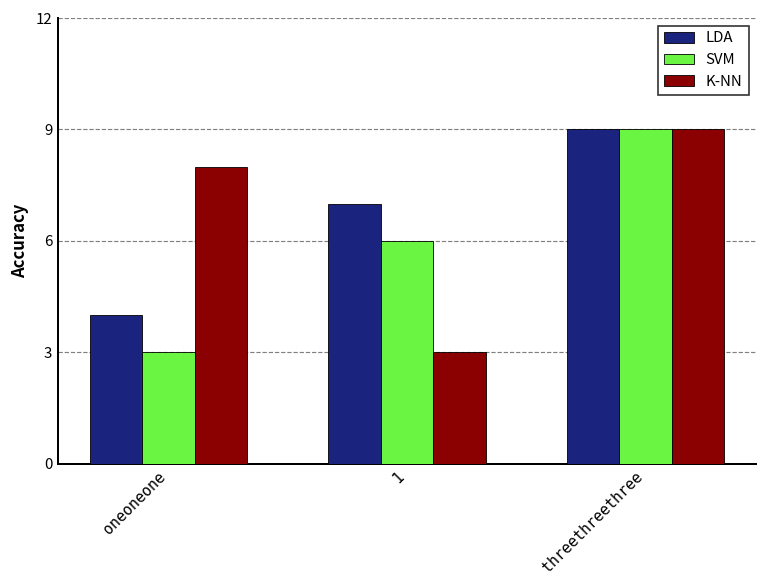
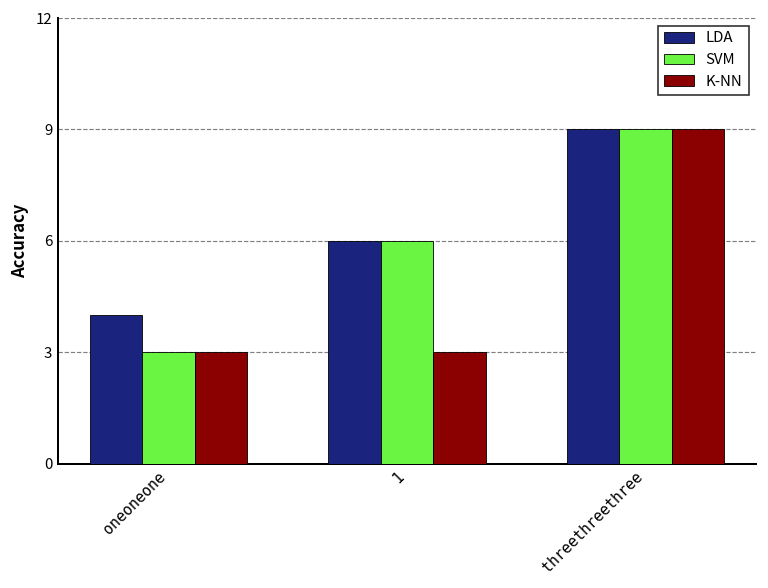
  {
    "LDA": {
      "oneoneone": 4,
-     "1": 7,
+     "1": 6,
      "threethreethree": 9
    },
    "SVM": {
      "oneoneone": 3,
      "1": 6,
      "threethreethree": 9
    },
    "K-NN": {
-     "oneoneone": 8,
+     "oneoneone": 3,
      "1": 3,
      "threethreethree": 9
    }
  }
